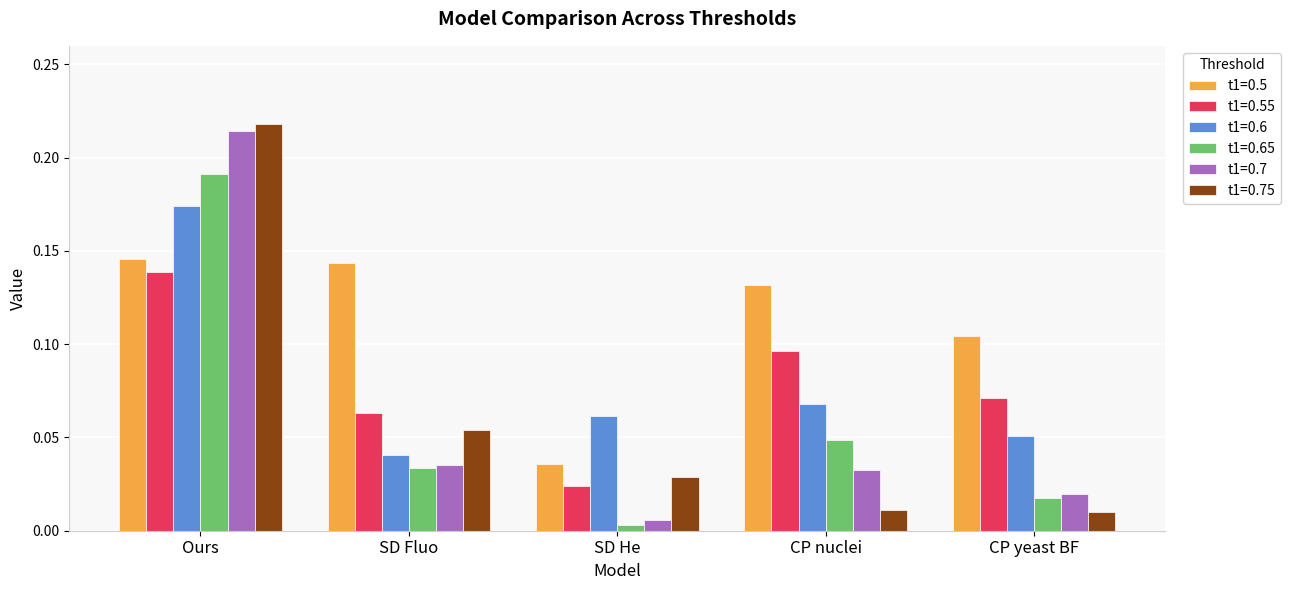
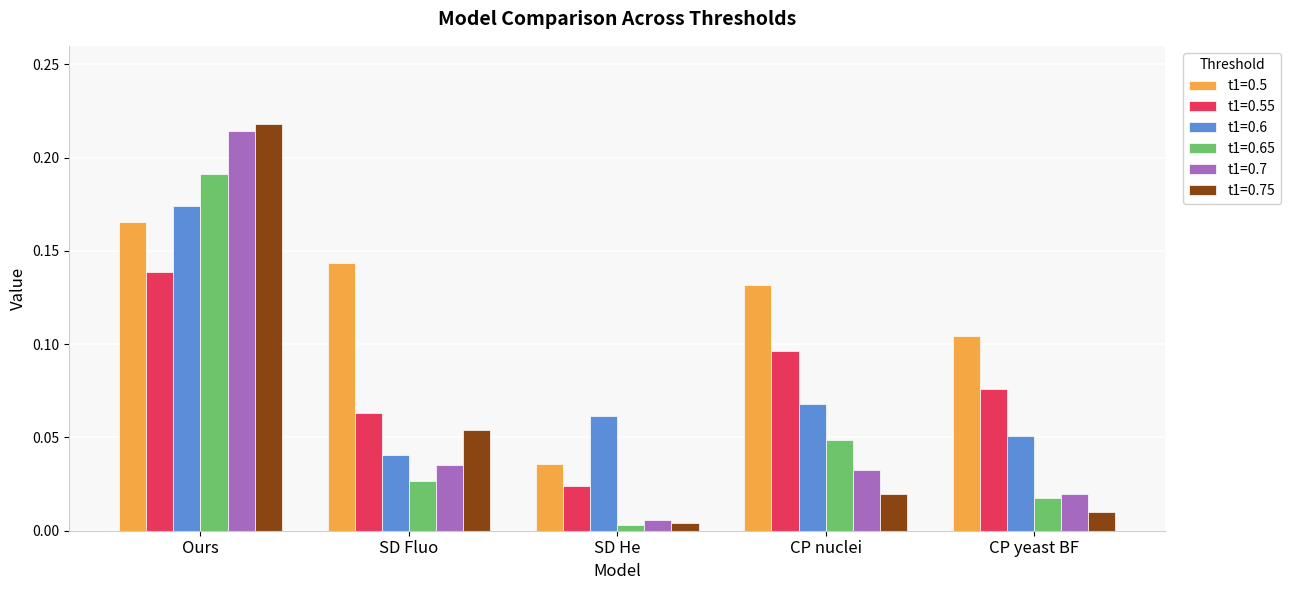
  {
    "t1=0.5": {
-     "Ours": 0.146,
+     "Ours": 0.166,
      "SD Fluo": 0.144,
      "SD He": 0.036,
      "CP nuclei": 0.132,
      "CP yeast BF": 0.104
    },
    "t1=0.55": {
      "Ours": 0.139,
      "SD Fluo": 0.063,
      "SD He": 0.024,
      "CP nuclei": 0.096,
-     "CP yeast BF": 0.071
+     "CP yeast BF": 0.076
    },
    "t1=0.6": {
      "Ours": 0.174,
      "SD Fluo": 0.041,
      "SD He": 0.062,
      "CP nuclei": 0.068,
      "CP yeast BF": 0.051
    },
    "t1=0.65": {
      "Ours": 0.191,
-     "SD Fluo": 0.033,
+     "SD Fluo": 0.027,
      "SD He": 0.003,
      "CP nuclei": 0.049,
      "CP yeast BF": 0.018
    },
    "t1=0.7": {
      "Ours": 0.214,
      "SD Fluo": 0.035,
      "SD He": 0.006,
      "CP nuclei": 0.033,
      "CP yeast BF": 0.020
    },
    "t1=0.75": {
      "Ours": 0.218,
      "SD Fluo": 0.054,
-     "SD He": 0.029,
-     "CP nuclei": 0.011,
+     "SD He": 0.004,
+     "CP nuclei": 0.020,
      "CP yeast BF": 0.010
    }
  }
